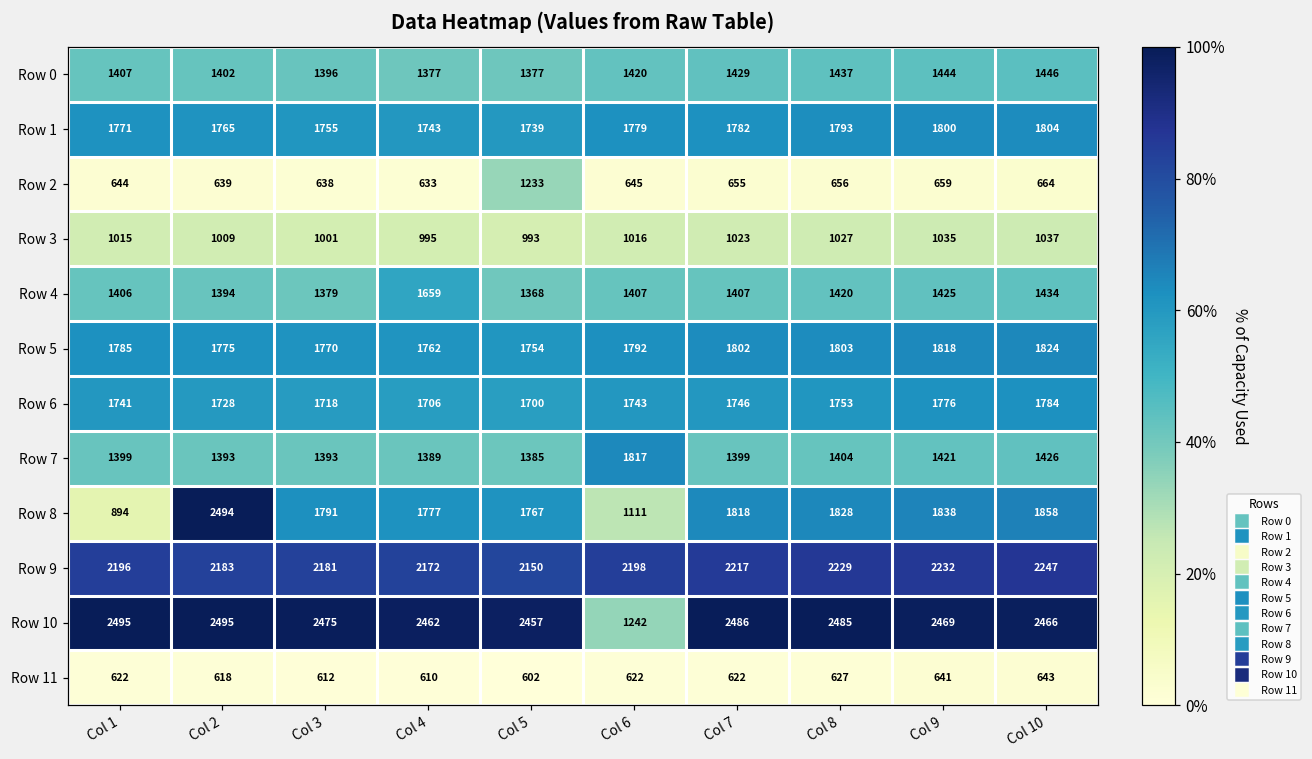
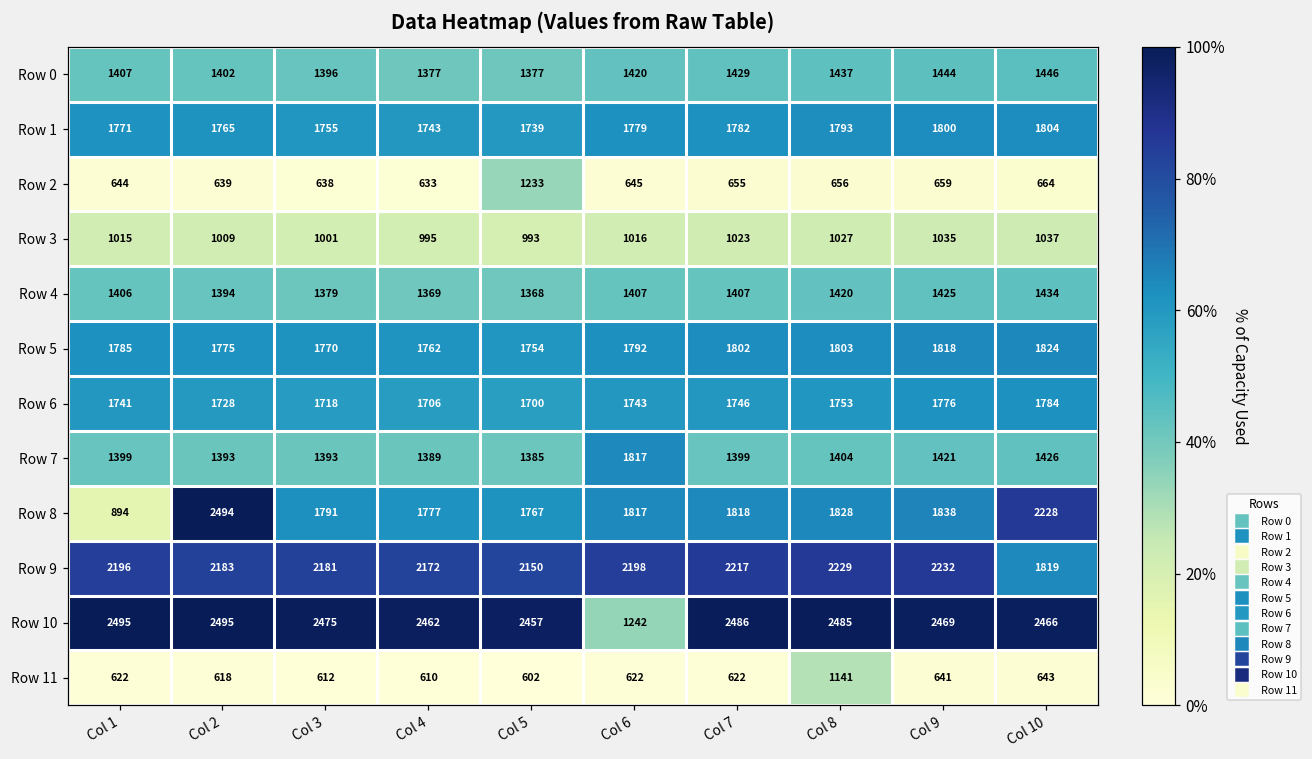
  {
    "Row 0": {
      "Col 1": 1407,
      "Col 2": 1402,
      "Col 3": 1396,
      "Col 4": 1377,
      "Col 5": 1377,
      "Col 6": 1420,
      "Col 7": 1429,
      "Col 8": 1437,
      "Col 9": 1444,
      "Col 10": 1446
    },
    "Row 1": {
      "Col 1": 1771,
      "Col 2": 1765,
      "Col 3": 1755,
      "Col 4": 1743,
      "Col 5": 1739,
      "Col 6": 1779,
      "Col 7": 1782,
      "Col 8": 1793,
      "Col 9": 1800,
      "Col 10": 1804
    },
    "Row 2": {
      "Col 1": 644,
      "Col 2": 639,
      "Col 3": 638,
      "Col 4": 633,
      "Col 5": 1233,
      "Col 6": 645,
      "Col 7": 655,
      "Col 8": 656,
      "Col 9": 659,
      "Col 10": 664
    },
    "Row 3": {
      "Col 1": 1015,
      "Col 2": 1009,
      "Col 3": 1001,
      "Col 4": 995,
      "Col 5": 993,
      "Col 6": 1016,
      "Col 7": 1023,
      "Col 8": 1027,
      "Col 9": 1035,
      "Col 10": 1037
    },
    "Row 4": {
      "Col 1": 1406,
      "Col 2": 1394,
      "Col 3": 1379,
-     "Col 4": 1659,
+     "Col 4": 1369,
      "Col 5": 1368,
      "Col 6": 1407,
      "Col 7": 1407,
      "Col 8": 1420,
      "Col 9": 1425,
      "Col 10": 1434
    },
    "Row 5": {
      "Col 1": 1785,
      "Col 2": 1775,
      "Col 3": 1770,
      "Col 4": 1762,
      "Col 5": 1754,
      "Col 6": 1792,
      "Col 7": 1802,
      "Col 8": 1803,
      "Col 9": 1818,
      "Col 10": 1824
    },
    "Row 6": {
      "Col 1": 1741,
      "Col 2": 1728,
      "Col 3": 1718,
      "Col 4": 1706,
      "Col 5": 1700,
      "Col 6": 1743,
      "Col 7": 1746,
      "Col 8": 1753,
      "Col 9": 1776,
      "Col 10": 1784
    },
    "Row 7": {
      "Col 1": 1399,
      "Col 2": 1393,
      "Col 3": 1393,
      "Col 4": 1389,
      "Col 5": 1385,
      "Col 6": 1817,
      "Col 7": 1399,
      "Col 8": 1404,
      "Col 9": 1421,
      "Col 10": 1426
    },
    "Row 8": {
      "Col 1": 894,
      "Col 2": 2494,
      "Col 3": 1791,
      "Col 4": 1777,
      "Col 5": 1767,
-     "Col 6": 1111,
+     "Col 6": 1817,
      "Col 7": 1818,
      "Col 8": 1828,
      "Col 9": 1838,
-     "Col 10": 1858
+     "Col 10": 2228
    },
    "Row 9": {
      "Col 1": 2196,
      "Col 2": 2183,
      "Col 3": 2181,
      "Col 4": 2172,
      "Col 5": 2150,
      "Col 6": 2198,
      "Col 7": 2217,
      "Col 8": 2229,
      "Col 9": 2232,
-     "Col 10": 2247
+     "Col 10": 1819
    },
    "Row 10": {
      "Col 1": 2495,
      "Col 2": 2495,
      "Col 3": 2475,
      "Col 4": 2462,
      "Col 5": 2457,
      "Col 6": 1242,
      "Col 7": 2486,
      "Col 8": 2485,
      "Col 9": 2469,
      "Col 10": 2466
    },
    "Row 11": {
      "Col 1": 622,
      "Col 2": 618,
      "Col 3": 612,
      "Col 4": 610,
      "Col 5": 602,
      "Col 6": 622,
      "Col 7": 622,
-     "Col 8": 627,
+     "Col 8": 1141,
      "Col 9": 641,
      "Col 10": 643
    }
  }
